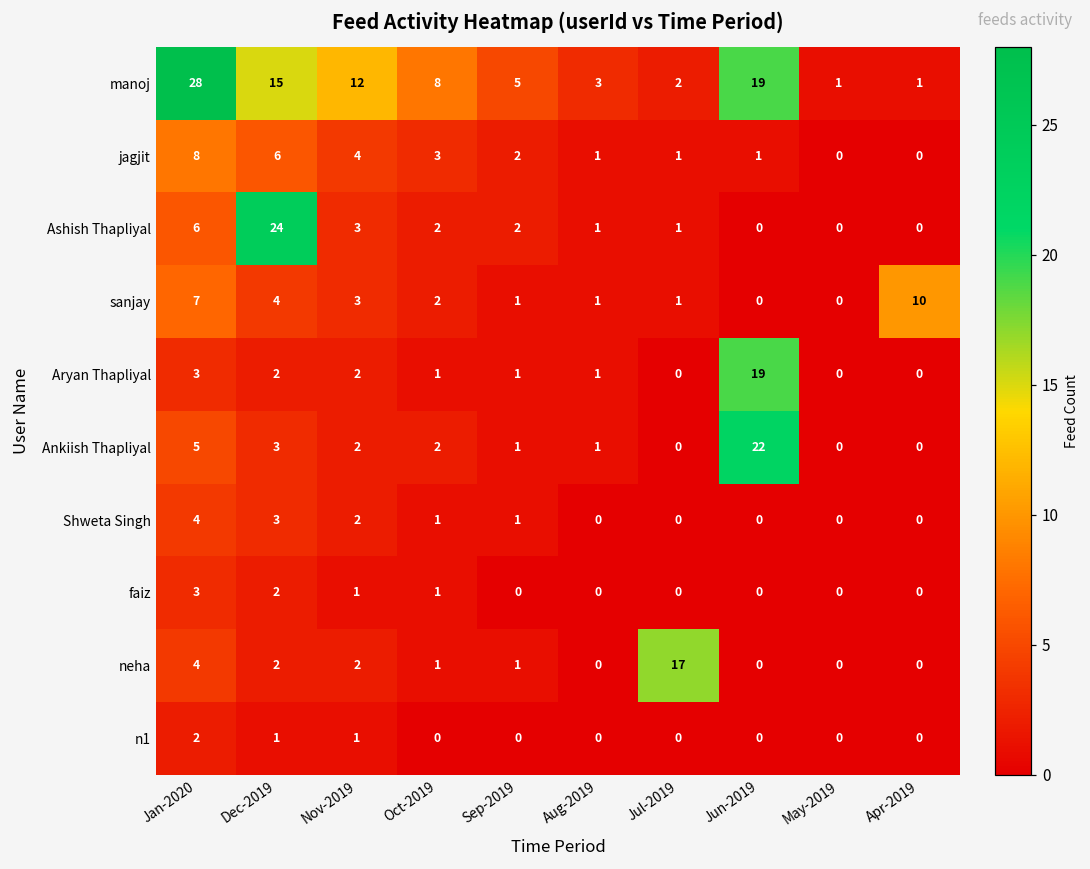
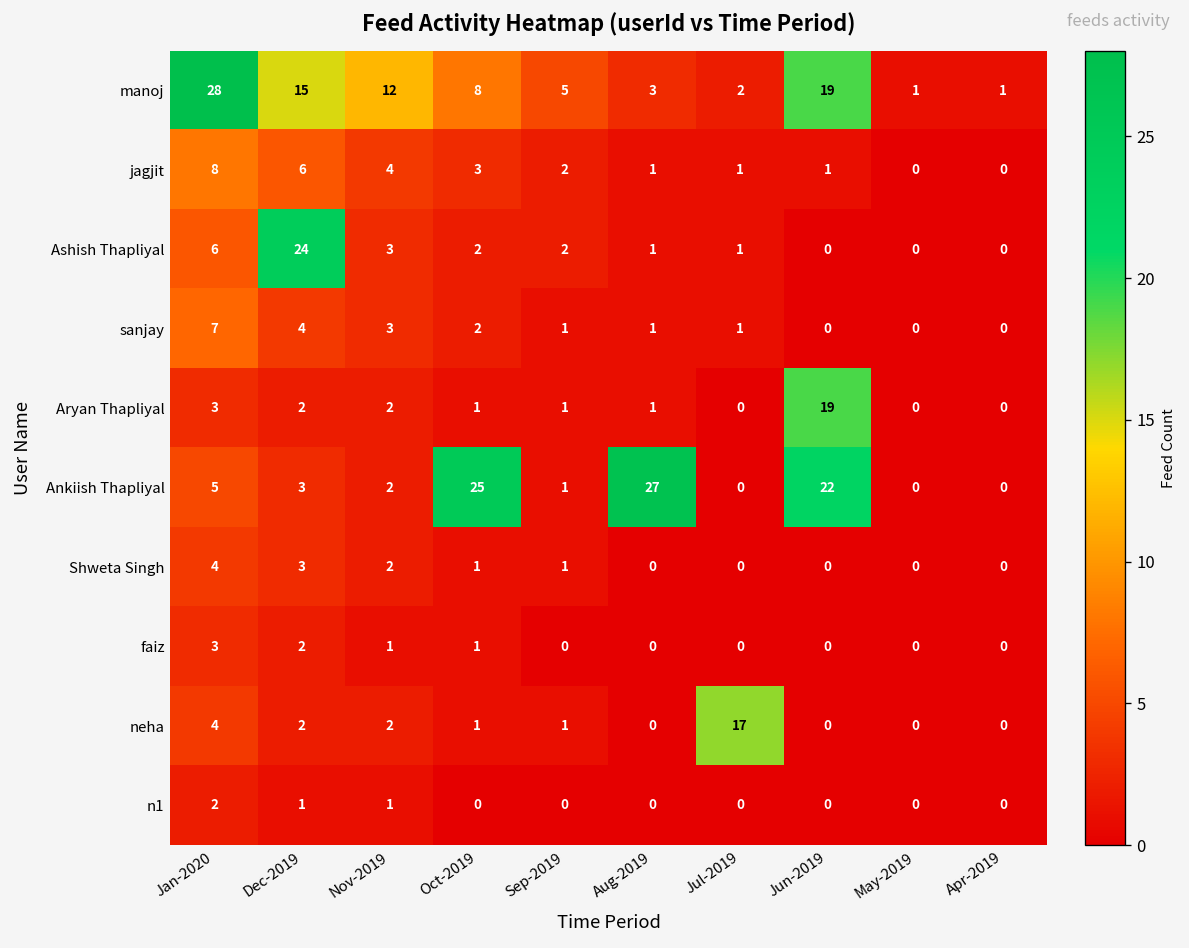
  {
    "manoj": {
      "Jan-2020": 28,
      "Dec-2019": 15,
      "Nov-2019": 12,
      "Oct-2019": 8,
      "Sep-2019": 5,
      "Aug-2019": 3,
      "Jul-2019": 2,
      "Jun-2019": 19,
      "May-2019": 1,
      "Apr-2019": 1
    },
    "jagjit": {
      "Jan-2020": 8,
      "Dec-2019": 6,
      "Nov-2019": 4,
      "Oct-2019": 3,
      "Sep-2019": 2,
      "Aug-2019": 1,
      "Jul-2019": 1,
      "Jun-2019": 1,
      "May-2019": 0,
      "Apr-2019": 0
    },
    "Ashish Thapliyal": {
      "Jan-2020": 6,
      "Dec-2019": 24,
      "Nov-2019": 3,
      "Oct-2019": 2,
      "Sep-2019": 2,
      "Aug-2019": 1,
      "Jul-2019": 1,
      "Jun-2019": 0,
      "May-2019": 0,
      "Apr-2019": 0
    },
    "sanjay": {
      "Jan-2020": 7,
      "Dec-2019": 4,
      "Nov-2019": 3,
      "Oct-2019": 2,
      "Sep-2019": 1,
      "Aug-2019": 1,
      "Jul-2019": 1,
      "Jun-2019": 0,
      "May-2019": 0,
-     "Apr-2019": 10
+     "Apr-2019": 0
    },
    "Aryan Thapliyal": {
      "Jan-2020": 3,
      "Dec-2019": 2,
      "Nov-2019": 2,
      "Oct-2019": 1,
      "Sep-2019": 1,
      "Aug-2019": 1,
      "Jul-2019": 0,
      "Jun-2019": 19,
      "May-2019": 0,
      "Apr-2019": 0
    },
    "Ankiish Thapliyal": {
      "Jan-2020": 5,
      "Dec-2019": 3,
      "Nov-2019": 2,
-     "Oct-2019": 2,
+     "Oct-2019": 25,
      "Sep-2019": 1,
-     "Aug-2019": 1,
+     "Aug-2019": 27,
      "Jul-2019": 0,
      "Jun-2019": 22,
      "May-2019": 0,
      "Apr-2019": 0
    },
    "Shweta Singh": {
      "Jan-2020": 4,
      "Dec-2019": 3,
      "Nov-2019": 2,
      "Oct-2019": 1,
      "Sep-2019": 1,
      "Aug-2019": 0,
      "Jul-2019": 0,
      "Jun-2019": 0,
      "May-2019": 0,
      "Apr-2019": 0
    },
    "faiz": {
      "Jan-2020": 3,
      "Dec-2019": 2,
      "Nov-2019": 1,
      "Oct-2019": 1,
      "Sep-2019": 0,
      "Aug-2019": 0,
      "Jul-2019": 0,
      "Jun-2019": 0,
      "May-2019": 0,
      "Apr-2019": 0
    },
    "neha": {
      "Jan-2020": 4,
      "Dec-2019": 2,
      "Nov-2019": 2,
      "Oct-2019": 1,
      "Sep-2019": 1,
      "Aug-2019": 0,
      "Jul-2019": 17,
      "Jun-2019": 0,
      "May-2019": 0,
      "Apr-2019": 0
    },
    "n1": {
      "Jan-2020": 2,
      "Dec-2019": 1,
      "Nov-2019": 1,
      "Oct-2019": 0,
      "Sep-2019": 0,
      "Aug-2019": 0,
      "Jul-2019": 0,
      "Jun-2019": 0,
      "May-2019": 0,
      "Apr-2019": 0
    }
  }
